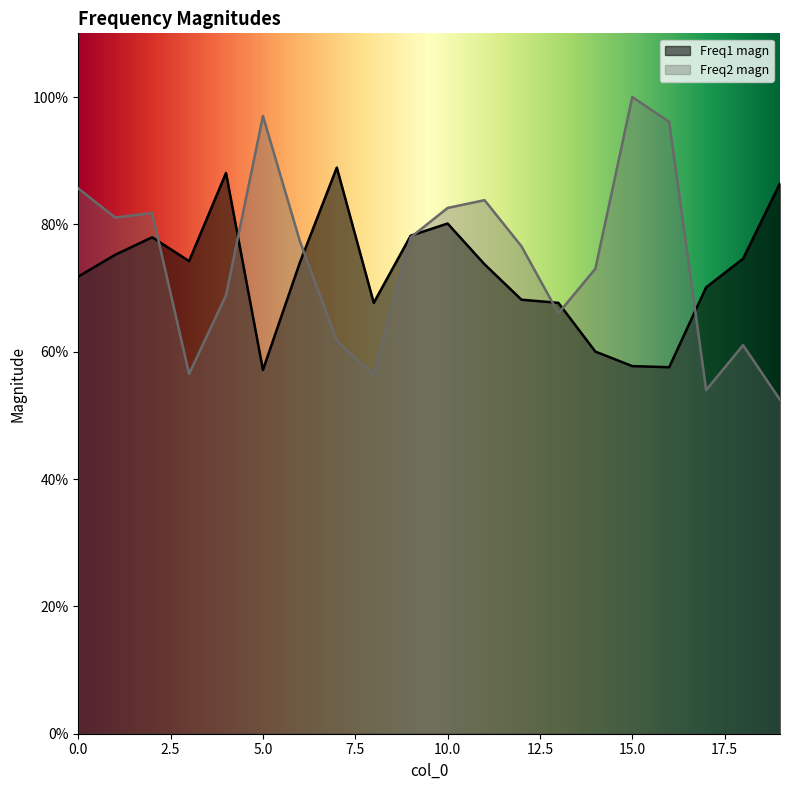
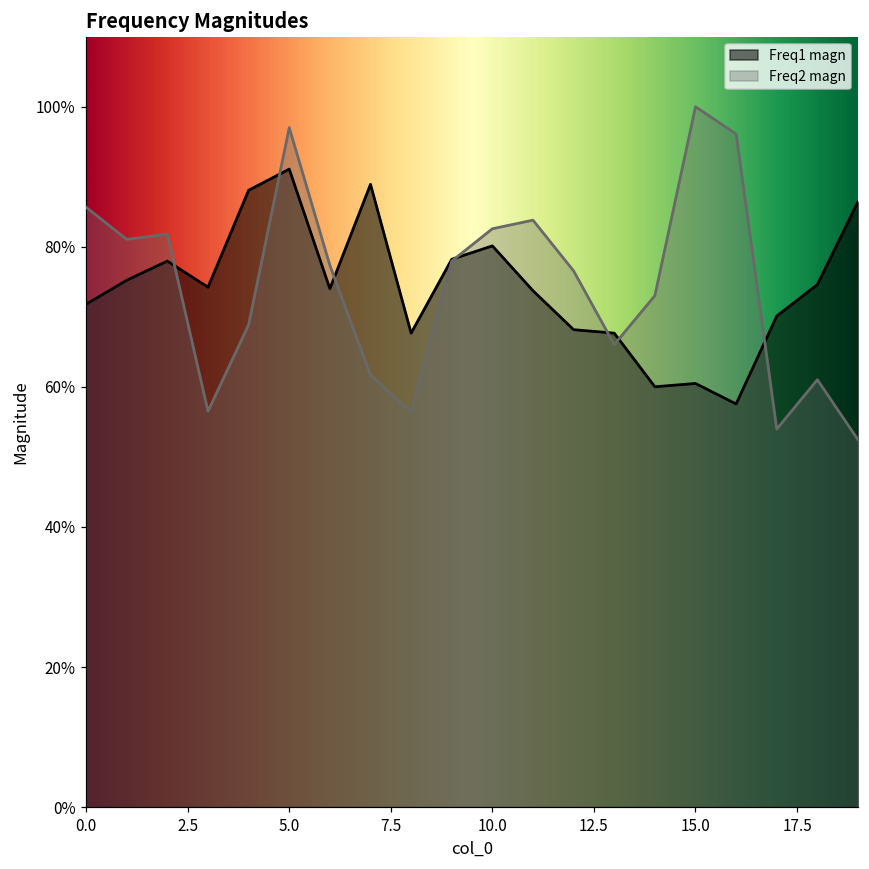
  {
    "Freq1 magn": {
      "0.0": "72%",
-     "5.0": "57%",
+     "5.0": "91%",
      "10.0": "80%",
-     "15.0": "58%"
+     "15.0": "60%"
    },
    "Freq2 magn": {
      "0.0": "86%",
      "5.0": "97%",
      "10.0": "83%",
      "15.0": "100%"
    }
  }
